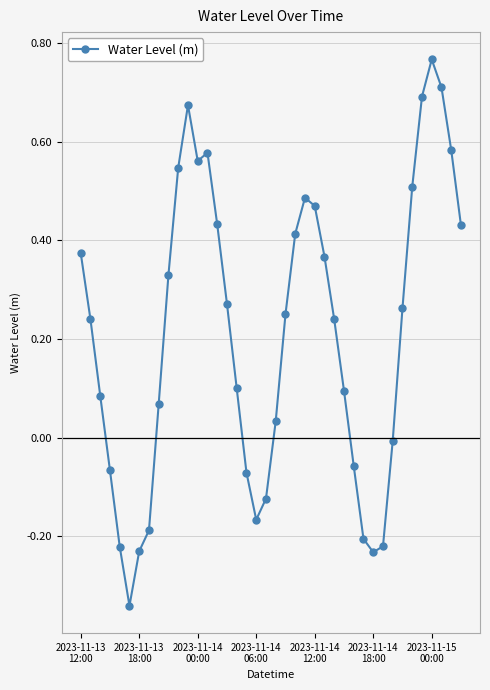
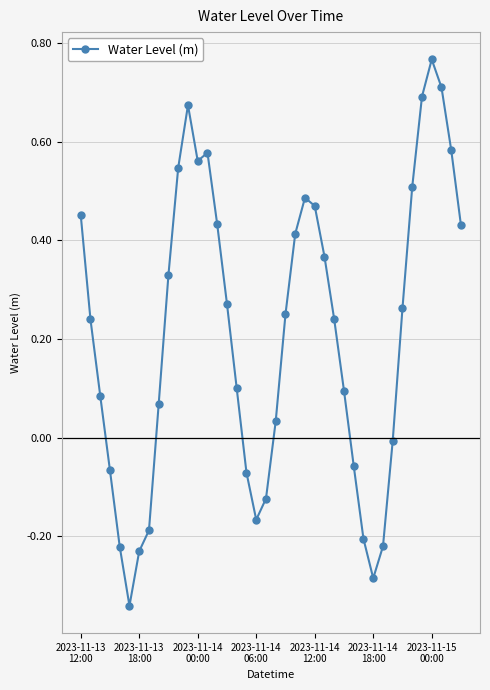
  {
-   "2023-11-13 12:00": 0.37,
+   "2023-11-13 12:00": 0.45,
    "2023-11-13 18:00": -0.23,
    "2023-11-14 00:00": 0.56,
    "2023-11-14 06:00": -0.17,
    "2023-11-14 12:00": 0.47,
-   "2023-11-14 18:00": -0.23,
+   "2023-11-14 18:00": -0.29,
    "2023-11-15 00:00": 0.77
  }
